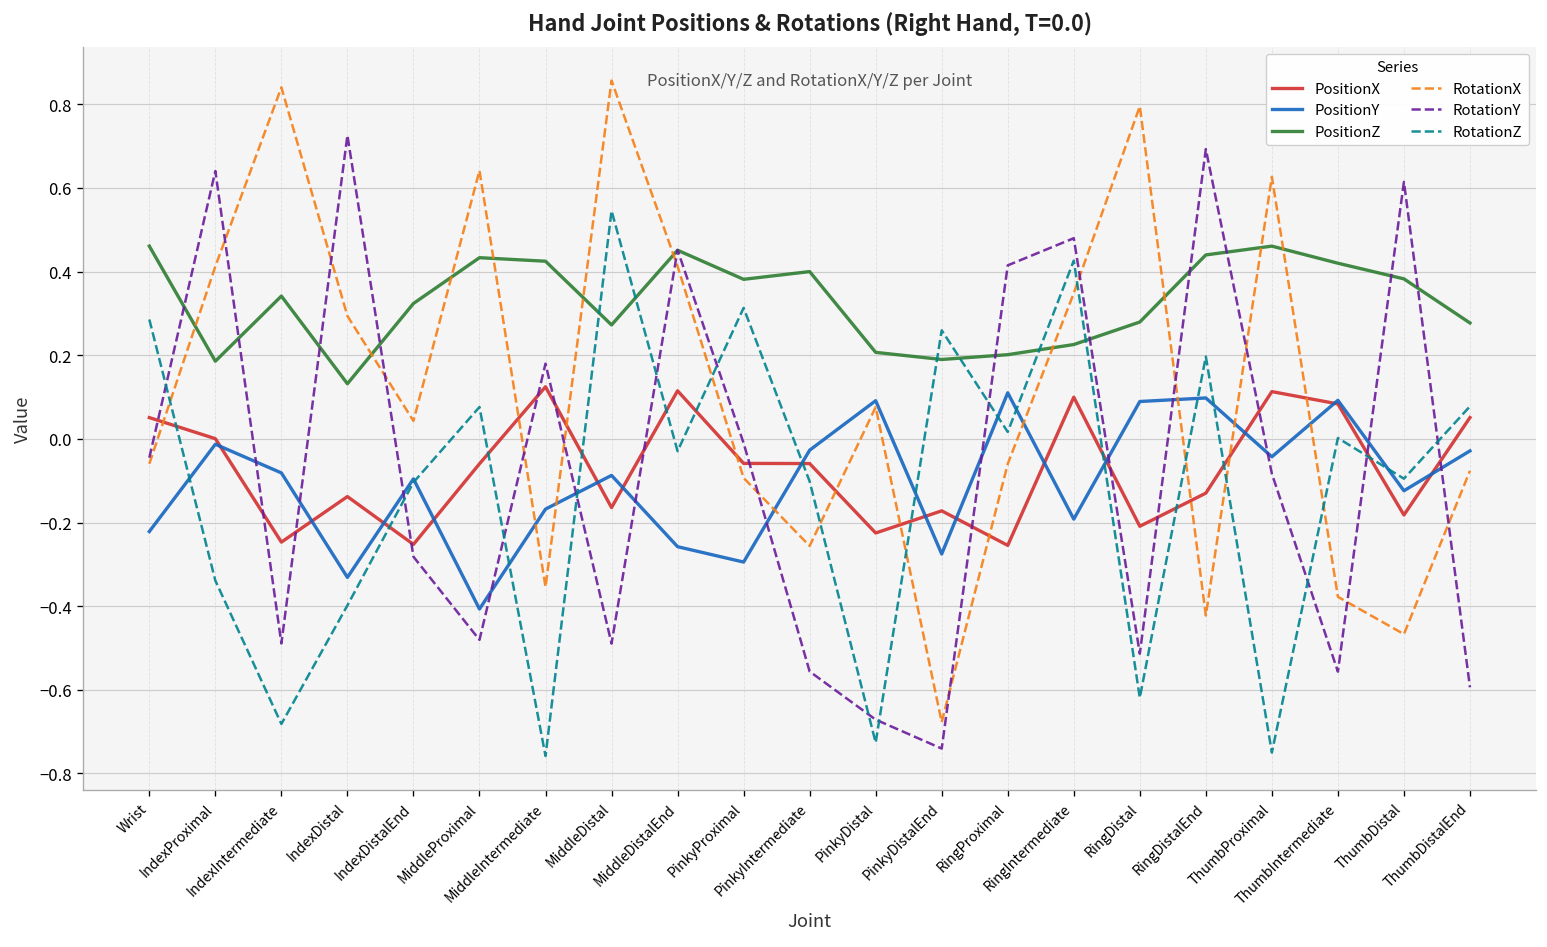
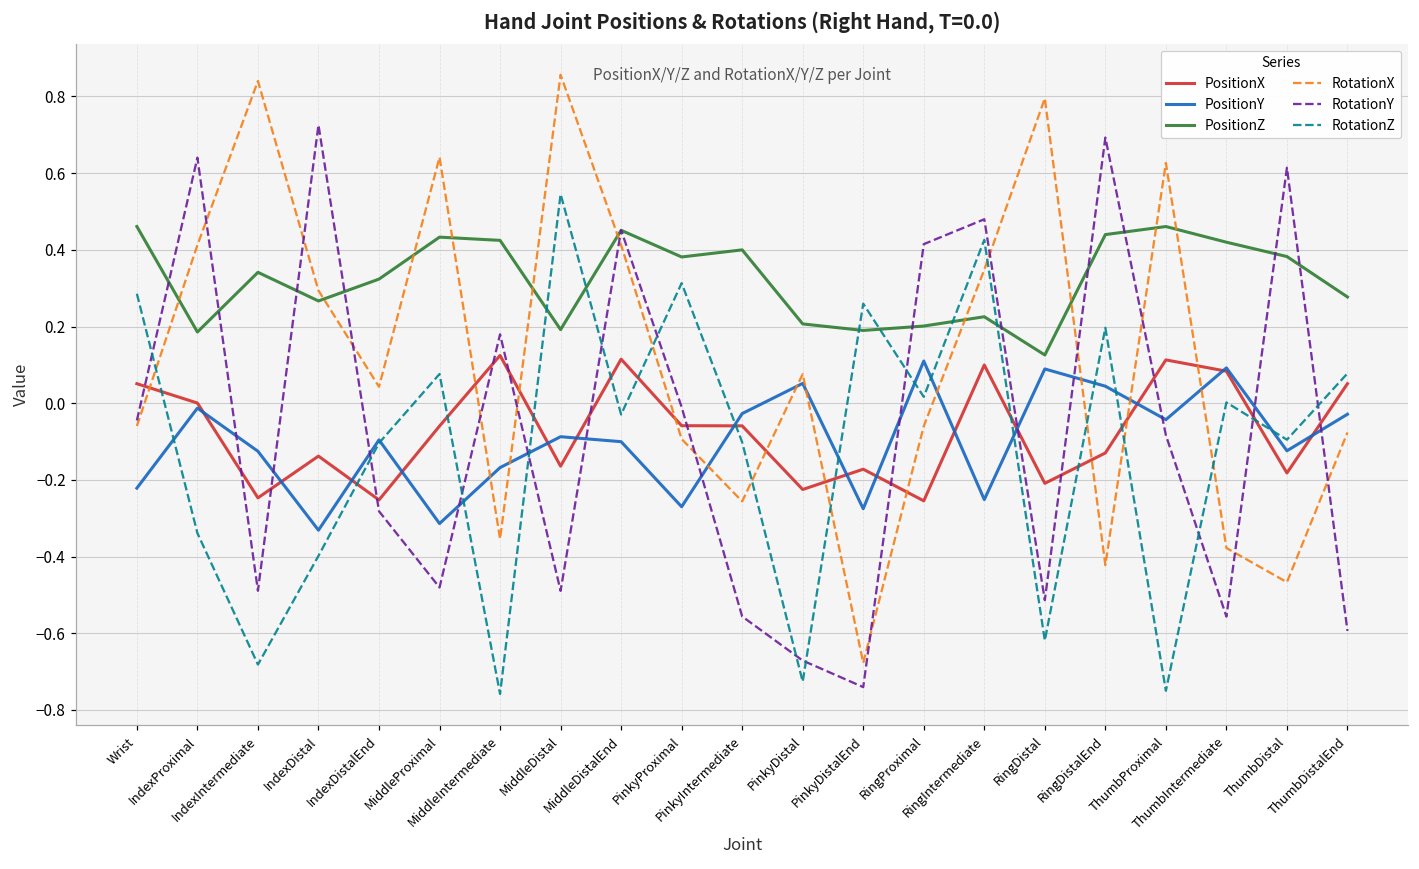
  {
    "PositionX": {
      "Wrist": 0.05,
      "IndexProximal": 0.00,
      "IndexIntermediate": -0.25,
      "IndexDistal": -0.14,
      "IndexDistalEnd": -0.25,
      "MiddleProximal": -0.06,
      "MiddleIntermediate": 0.12,
      "MiddleDistal": -0.16,
      "MiddleDistalEnd": 0.11,
      "PinkyProximal": -0.06,
      "PinkyIntermediate": -0.06,
      "PinkyDistal": -0.23,
      "PinkyDistalEnd": -0.17,
      "RingProximal": -0.25,
      "RingIntermediate": 0.10,
      "RingDistal": -0.21,
      "RingDistalEnd": -0.13,
      "ThumbProximal": 0.11,
      "ThumbIntermediate": 0.08,
      "ThumbDistal": -0.18,
      "ThumbDistalEnd": 0.05
    },
    "PositionY": {
      "Wrist": -0.22,
      "IndexProximal": -0.01,
-     "IndexIntermediate": -0.08,
+     "IndexIntermediate": -0.13,
      "IndexDistal": -0.33,
      "IndexDistalEnd": -0.10,
-     "MiddleProximal": -0.41,
+     "MiddleProximal": -0.31,
      "MiddleIntermediate": -0.17,
      "MiddleDistal": -0.09,
-     "MiddleDistalEnd": -0.26,
-     "PinkyProximal": -0.29,
+     "MiddleDistalEnd": -0.10,
+     "PinkyProximal": -0.27,
      "PinkyIntermediate": -0.03,
-     "PinkyDistal": 0.09,
+     "PinkyDistal": 0.05,
      "PinkyDistalEnd": -0.28,
      "RingProximal": 0.11,
-     "RingIntermediate": -0.19,
+     "RingIntermediate": -0.25,
      "RingDistal": 0.09,
-     "RingDistalEnd": 0.10,
+     "RingDistalEnd": 0.04,
      "ThumbProximal": -0.04,
      "ThumbIntermediate": 0.09,
      "ThumbDistal": -0.12,
      "ThumbDistalEnd": -0.03
    },
    "PositionZ": {
      "Wrist": 0.46,
      "IndexProximal": 0.19,
      "IndexIntermediate": 0.34,
-     "IndexDistal": 0.13,
+     "IndexDistal": 0.27,
      "IndexDistalEnd": 0.32,
      "MiddleProximal": 0.43,
      "MiddleIntermediate": 0.42,
-     "MiddleDistal": 0.27,
+     "MiddleDistal": 0.19,
      "PinkyProximal": 0.38,
      "PinkyIntermediate": 0.40,
      "PinkyDistal": 0.21,
      "PinkyDistalEnd": 0.19,
      "RingProximal": 0.20,
      "RingIntermediate": 0.23,
-     "RingDistal": 0.28,
+     "RingDistal": 0.13,
      "RingDistalEnd": 0.44,
      "ThumbProximal": 0.46,
      "ThumbIntermediate": 0.42,
      "ThumbDistal": 0.38,
      "ThumbDistalEnd": 0.28
    },
    "RotationX": {
      "Wrist": -0.06,
      "IndexProximal": 0.41,
      "IndexIntermediate": 0.84,
      "IndexDistal": 0.29,
      "IndexDistalEnd": 0.04,
      "MiddleProximal": 0.64,
      "MiddleIntermediate": -0.35,
      "MiddleDistal": 0.86,
      "MiddleDistalEnd": 0.41,
      "PinkyProximal": -0.09,
      "PinkyIntermediate": -0.26,
      "PinkyDistal": 0.08,
      "PinkyDistalEnd": -0.68,
      "RingProximal": -0.06,
      "RingIntermediate": 0.35,
      "RingDistal": 0.80,
      "RingDistalEnd": -0.42,
      "ThumbProximal": 0.63,
      "ThumbIntermediate": -0.38,
      "ThumbDistal": -0.47,
      "ThumbDistalEnd": -0.08
    },
    "RotationY": {
      "Wrist": -0.04,
      "IndexProximal": 0.64,
      "IndexIntermediate": -0.49,
      "IndexDistal": 0.73,
      "IndexDistalEnd": -0.28,
      "MiddleProximal": -0.48,
      "MiddleIntermediate": 0.18,
      "MiddleDistal": -0.49,
      "PinkyProximal": -0.01,
      "PinkyIntermediate": -0.56,
      "PinkyDistal": -0.67,
      "PinkyDistalEnd": -0.74,
      "RingProximal": 0.41,
      "RingIntermediate": 0.48,
      "RingDistal": -0.51,
      "RingDistalEnd": 0.69,
      "ThumbProximal": -0.08,
      "ThumbIntermediate": -0.56,
      "ThumbDistal": 0.61,
      "ThumbDistalEnd": -0.59
    },
    "RotationZ": {
      "Wrist": 0.29,
      "IndexProximal": -0.34,
      "IndexIntermediate": -0.68,
      "IndexDistal": -0.40,
      "IndexDistalEnd": -0.10,
      "MiddleProximal": 0.08,
      "MiddleIntermediate": -0.76,
      "MiddleDistal": 0.55,
      "MiddleDistalEnd": -0.03,
      "PinkyProximal": 0.31,
      "PinkyIntermediate": -0.10,
      "PinkyDistal": -0.73,
      "PinkyDistalEnd": 0.26,
      "RingProximal": 0.02,
      "RingIntermediate": 0.43,
      "RingDistal": -0.62,
      "RingDistalEnd": 0.20,
      "ThumbProximal": -0.75,
      "ThumbIntermediate": 0.00,
      "ThumbDistal": -0.10,
      "ThumbDistalEnd": 0.08
    }
  }
